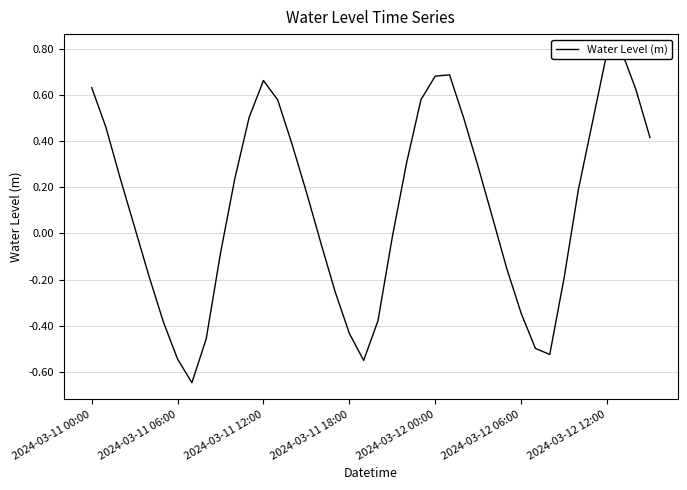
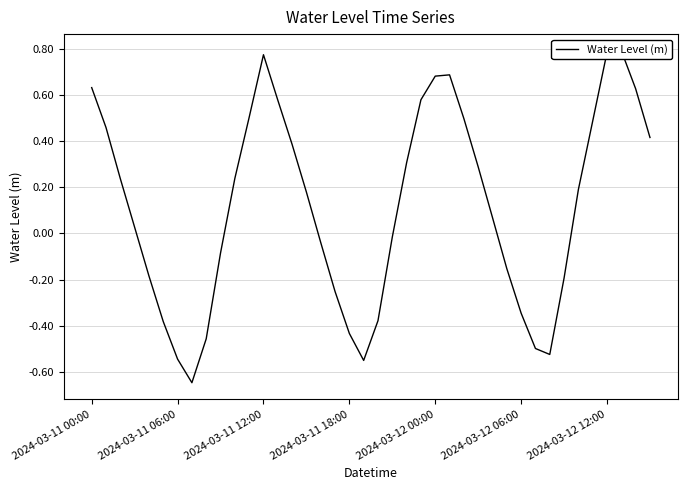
  {
    "2024-03-11 00:00": 0.63,
    "2024-03-11 06:00": -0.54,
-   "2024-03-11 12:00": 0.66,
+   "2024-03-11 12:00": 0.77,
    "2024-03-11 18:00": -0.43,
    "2024-03-12 00:00": 0.68,
    "2024-03-12 06:00": -0.35
  }
